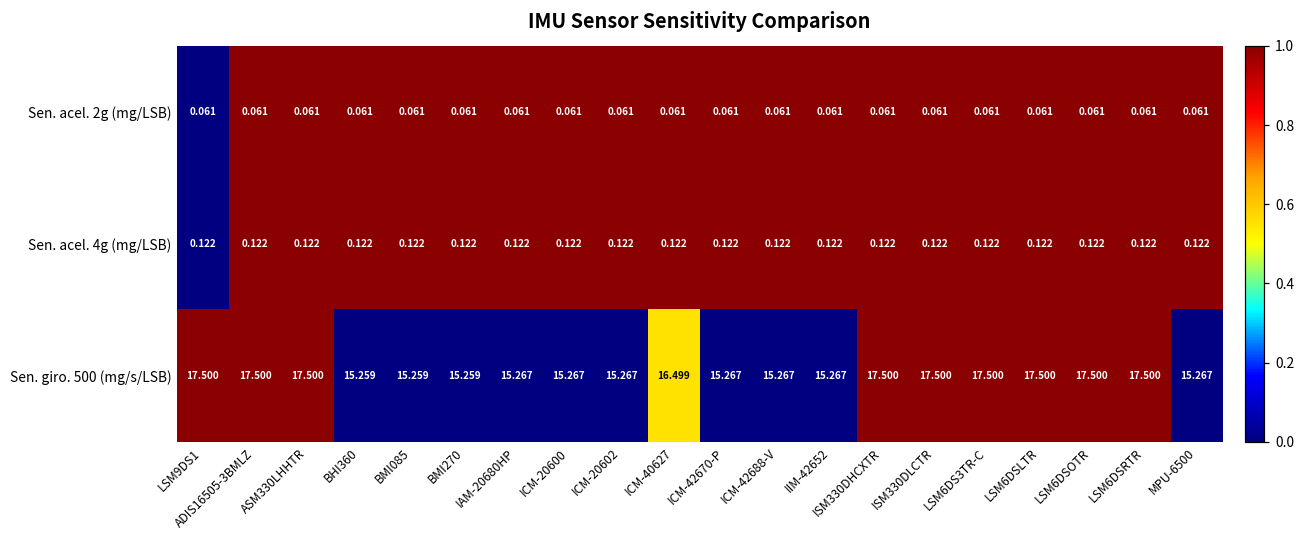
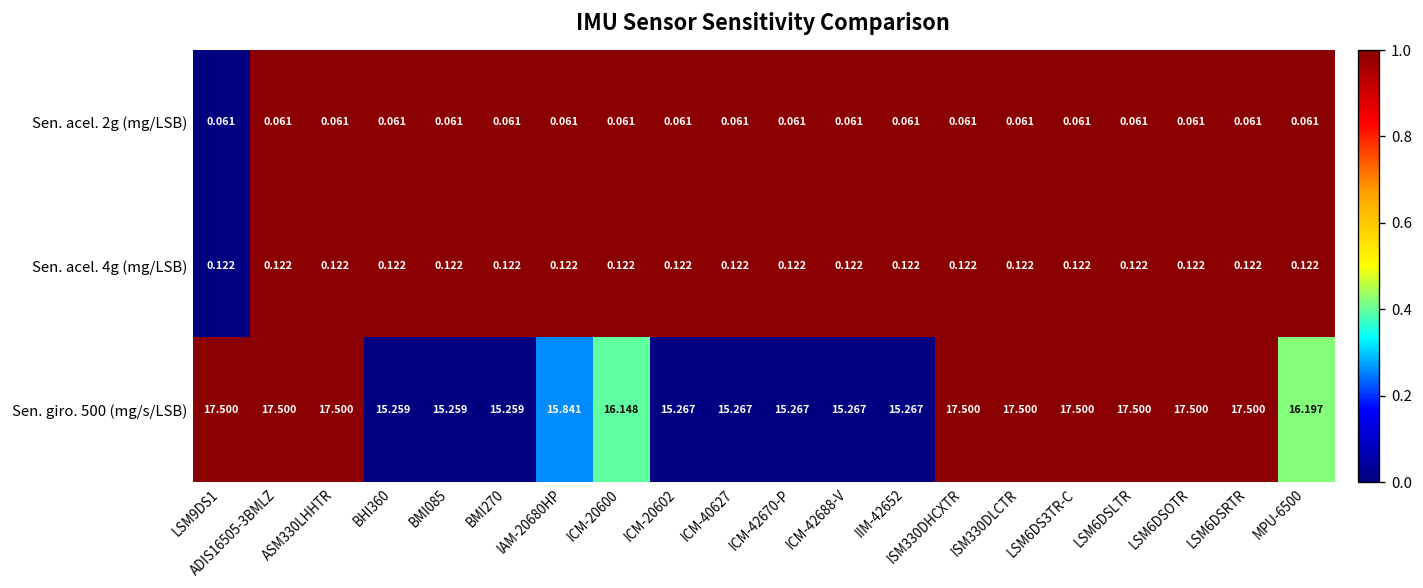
  {
    "Sen. acel. 2g (mg/LSB)": {
      "LSM9DS1": 0.061,
      "ADIS16505-3BMLZ": 0.061,
      "ASM330LHHTR": 0.061,
      "BHI360": 0.061,
      "BMI085": 0.061,
      "BMI270": 0.061,
      "IAM-20680HP": 0.061,
      "ICM-20600": 0.061,
      "ICM-20602": 0.061,
      "ICM-40627": 0.061,
      "ICM-42670-P": 0.061,
      "ICM-42688-V": 0.061,
      "IIM-42652": 0.061,
      "ISM330DHCXTR": 0.061,
      "ISM330DLCTR": 0.061,
      "LSM6DS3TR-C": 0.061,
      "LSM6DSLTR": 0.061,
      "LSM6DSOTR": 0.061,
      "LSM6DSRTR": 0.061,
      "MPU-6500": 0.061
    },
    "Sen. acel. 4g (mg/LSB)": {
      "LSM9DS1": 0.122,
      "ADIS16505-3BMLZ": 0.122,
      "ASM330LHHTR": 0.122,
      "BHI360": 0.122,
      "BMI085": 0.122,
      "BMI270": 0.122,
      "IAM-20680HP": 0.122,
      "ICM-20600": 0.122,
      "ICM-20602": 0.122,
      "ICM-40627": 0.122,
      "ICM-42670-P": 0.122,
      "ICM-42688-V": 0.122,
      "IIM-42652": 0.122,
      "ISM330DHCXTR": 0.122,
      "ISM330DLCTR": 0.122,
      "LSM6DS3TR-C": 0.122,
      "LSM6DSLTR": 0.122,
      "LSM6DSOTR": 0.122,
      "LSM6DSRTR": 0.122,
      "MPU-6500": 0.122
    },
    "Sen. giro. 500 (mg/s/LSB)": {
      "LSM9DS1": 17.500,
      "ADIS16505-3BMLZ": 17.500,
      "ASM330LHHTR": 17.500,
      "BHI360": 15.259,
      "BMI085": 15.259,
      "BMI270": 15.259,
-     "IAM-20680HP": 15.267,
-     "ICM-20600": 15.267,
+     "IAM-20680HP": 15.841,
+     "ICM-20600": 16.148,
      "ICM-20602": 15.267,
-     "ICM-40627": 16.499,
+     "ICM-40627": 15.267,
      "ICM-42670-P": 15.267,
      "ICM-42688-V": 15.267,
      "IIM-42652": 15.267,
      "ISM330DHCXTR": 17.500,
      "ISM330DLCTR": 17.500,
      "LSM6DS3TR-C": 17.500,
      "LSM6DSLTR": 17.500,
      "LSM6DSOTR": 17.500,
      "LSM6DSRTR": 17.500,
-     "MPU-6500": 15.267
+     "MPU-6500": 16.197
    }
  }
